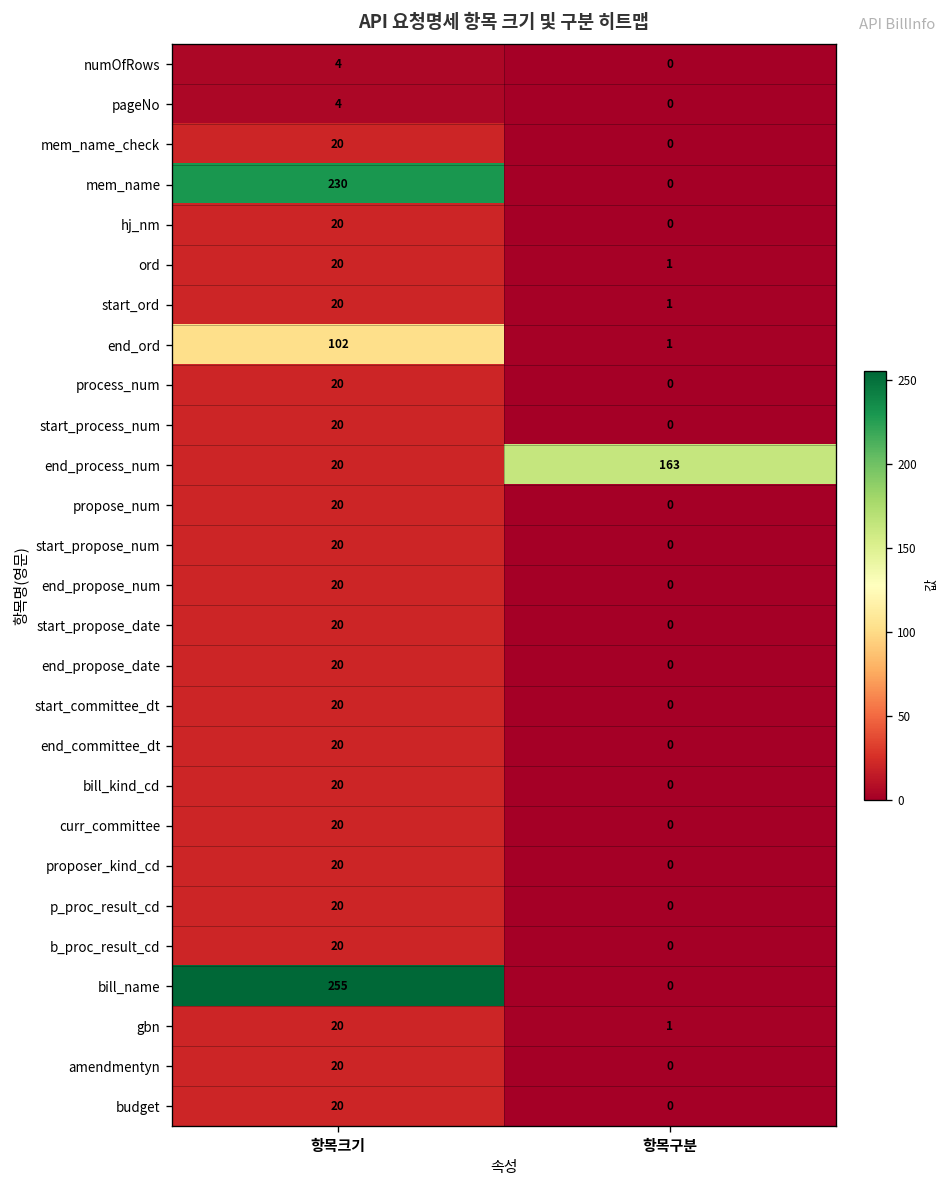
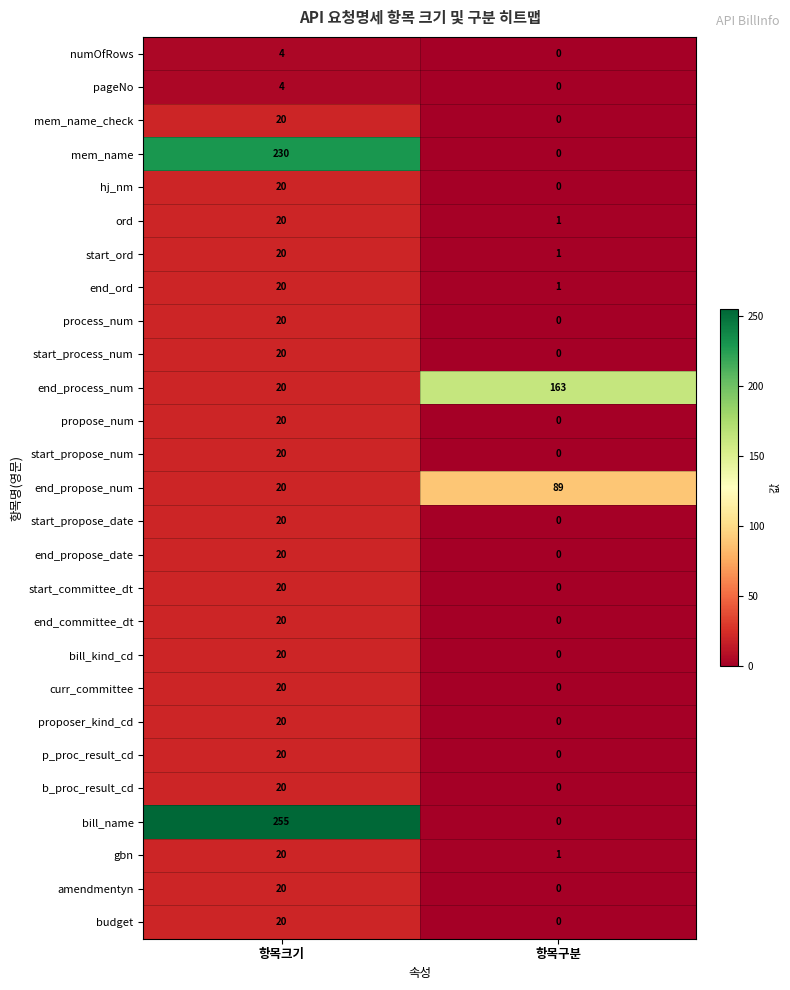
  {
    "numOfRows": {
      "항목크기": 4,
      "항목구분": 0
    },
    "pageNo": {
      "항목크기": 4,
      "항목구분": 0
    },
    "mem_name_check": {
      "항목크기": 20,
      "항목구분": 0
    },
    "mem_name": {
      "항목크기": 230,
      "항목구분": 0
    },
    "hj_nm": {
      "항목크기": 20,
      "항목구분": 0
    },
    "ord": {
      "항목크기": 20,
      "항목구분": 1
    },
    "start_ord": {
      "항목크기": 20,
      "항목구분": 1
    },
    "end_ord": {
-     "항목크기": 102,
+     "항목크기": 20,
      "항목구분": 1
    },
    "process_num": {
      "항목크기": 20,
      "항목구분": 0
    },
    "start_process_num": {
      "항목크기": 20,
      "항목구분": 0
    },
    "end_process_num": {
      "항목크기": 20,
      "항목구분": 163
    },
    "propose_num": {
      "항목크기": 20,
      "항목구분": 0
    },
    "start_propose_num": {
      "항목크기": 20,
      "항목구분": 0
    },
    "end_propose_num": {
      "항목크기": 20,
-     "항목구분": 0
+     "항목구분": 89
    },
    "start_propose_date": {
      "항목크기": 20,
      "항목구분": 0
    },
    "end_propose_date": {
      "항목크기": 20,
      "항목구분": 0
    },
    "start_committee_dt": {
      "항목크기": 20,
      "항목구분": 0
    },
    "end_committee_dt": {
      "항목크기": 20,
      "항목구분": 0
    },
    "bill_kind_cd": {
      "항목크기": 20,
      "항목구분": 0
    },
    "curr_committee": {
      "항목크기": 20,
      "항목구분": 0
    },
    "proposer_kind_cd": {
      "항목크기": 20,
      "항목구분": 0
    },
    "p_proc_result_cd": {
      "항목크기": 20,
      "항목구분": 0
    },
    "b_proc_result_cd": {
      "항목크기": 20,
      "항목구분": 0
    },
    "bill_name": {
      "항목크기": 255,
      "항목구분": 0
    },
    "gbn": {
      "항목크기": 20,
      "항목구분": 1
    },
    "amendmentyn": {
      "항목크기": 20,
      "항목구분": 0
    },
    "budget": {
      "항목크기": 20,
      "항목구분": 0
    }
  }
